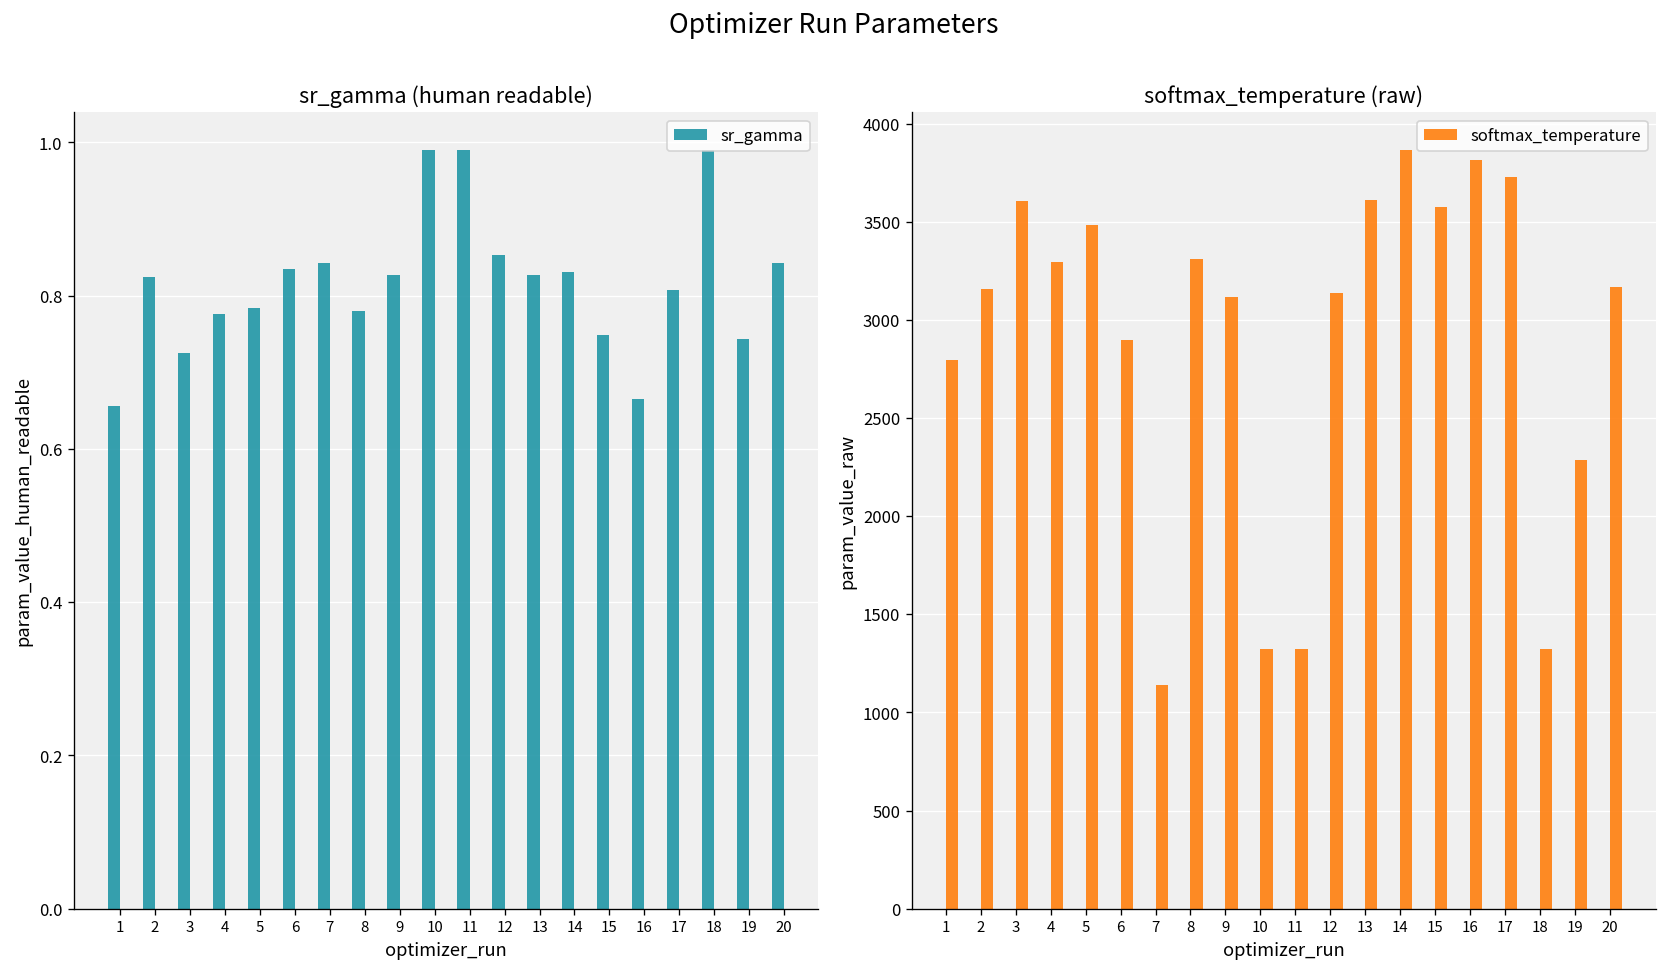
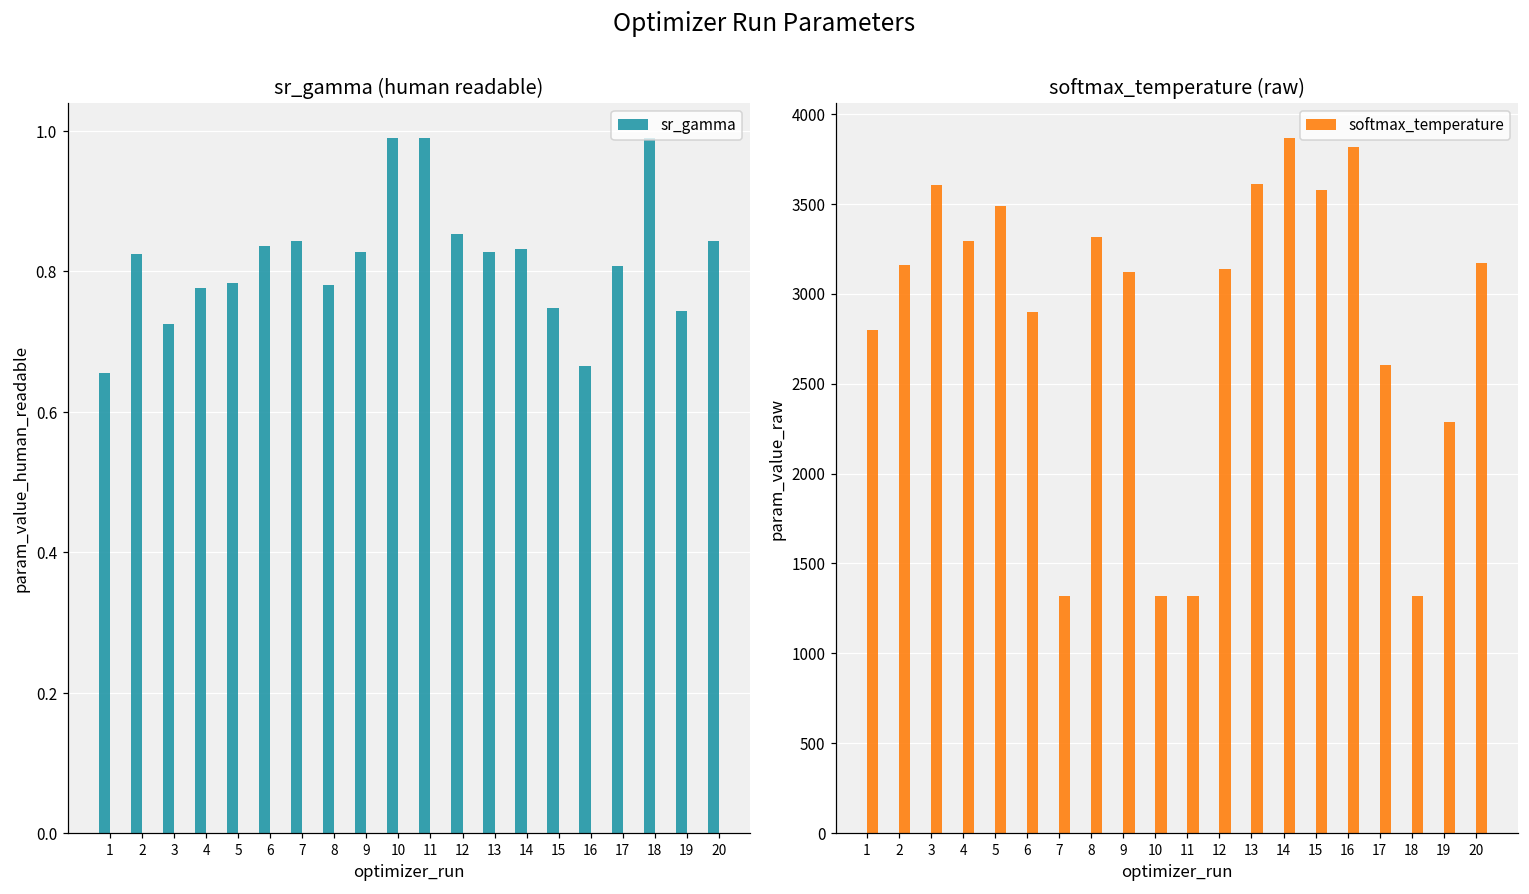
  {
    "sr_gamma (human readable)": {
      "1": 0.66,
      "2": 0.82,
      "3": 0.73,
      "4": 0.78,
      "5": 0.78,
      "6": 0.84,
      "7": 0.84,
      "8": 0.78,
      "9": 0.83,
      "10": 0.99,
      "11": 0.99,
      "12": 0.85,
      "13": 0.83,
      "14": 0.83,
      "15": 0.75,
      "16": 0.67,
      "17": 0.81,
      "19": 0.74,
      "20": 0.84
    },
    "softmax_temperature (raw)": {
      "1": 2800,
      "2": 3160,
      "3": 3610,
      "4": 3300,
      "5": 3490,
      "6": 2900,
-     "7": 1140,
+     "7": 1320,
      "8": 3310,
      "9": 3120,
      "10": 1320,
      "11": 1320,
      "12": 3140,
      "13": 3610,
      "14": 3870,
      "15": 3580,
      "16": 3820,
-     "17": 3730,
+     "17": 2610,
      "18": 1320,
      "19": 2280,
      "20": 3170
    }
  }
